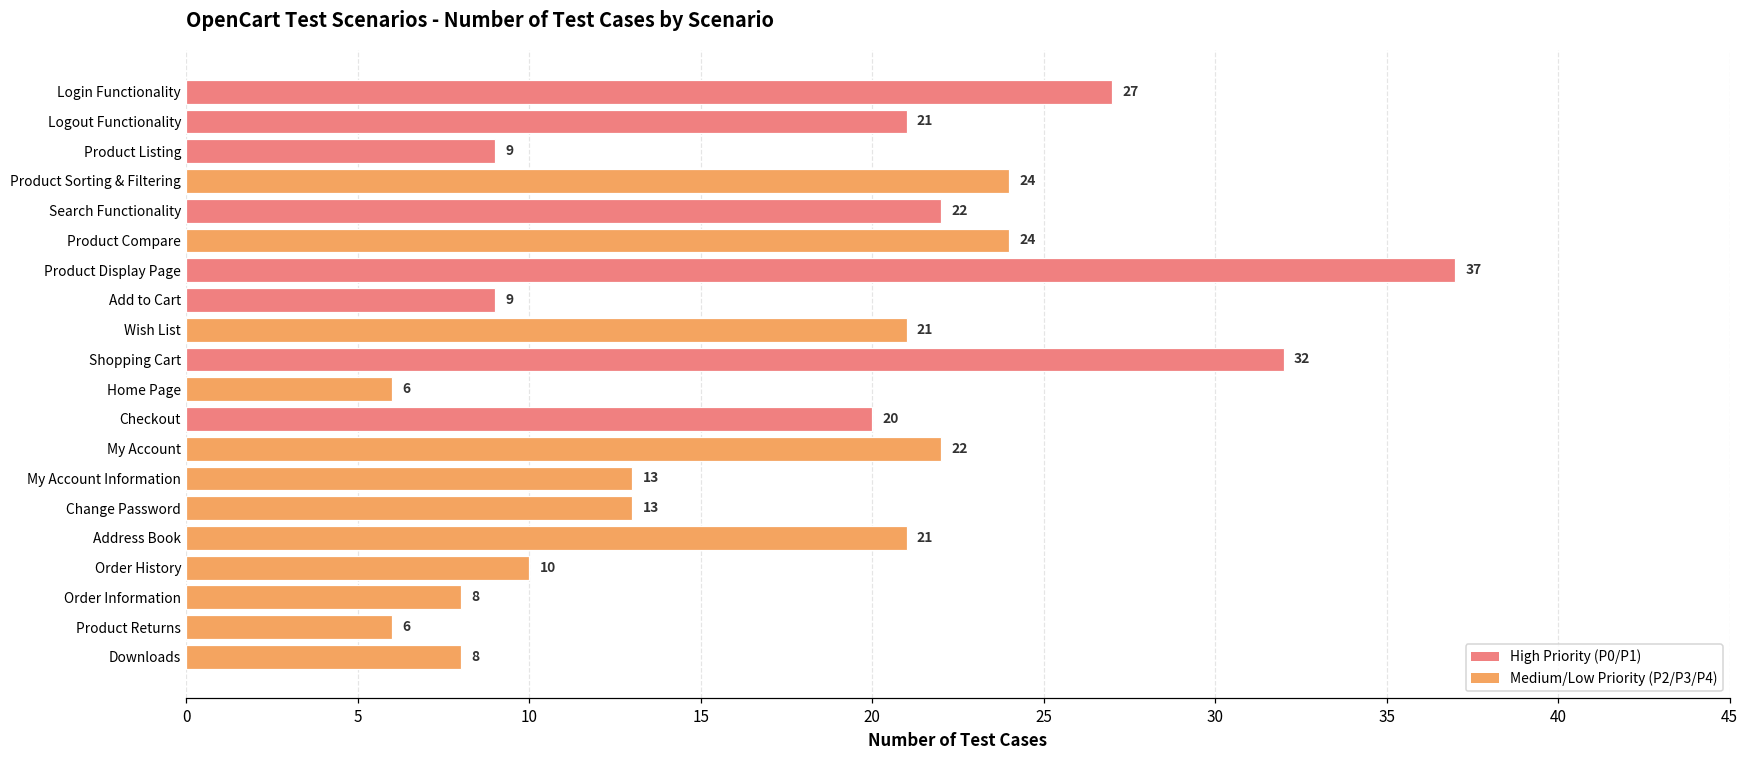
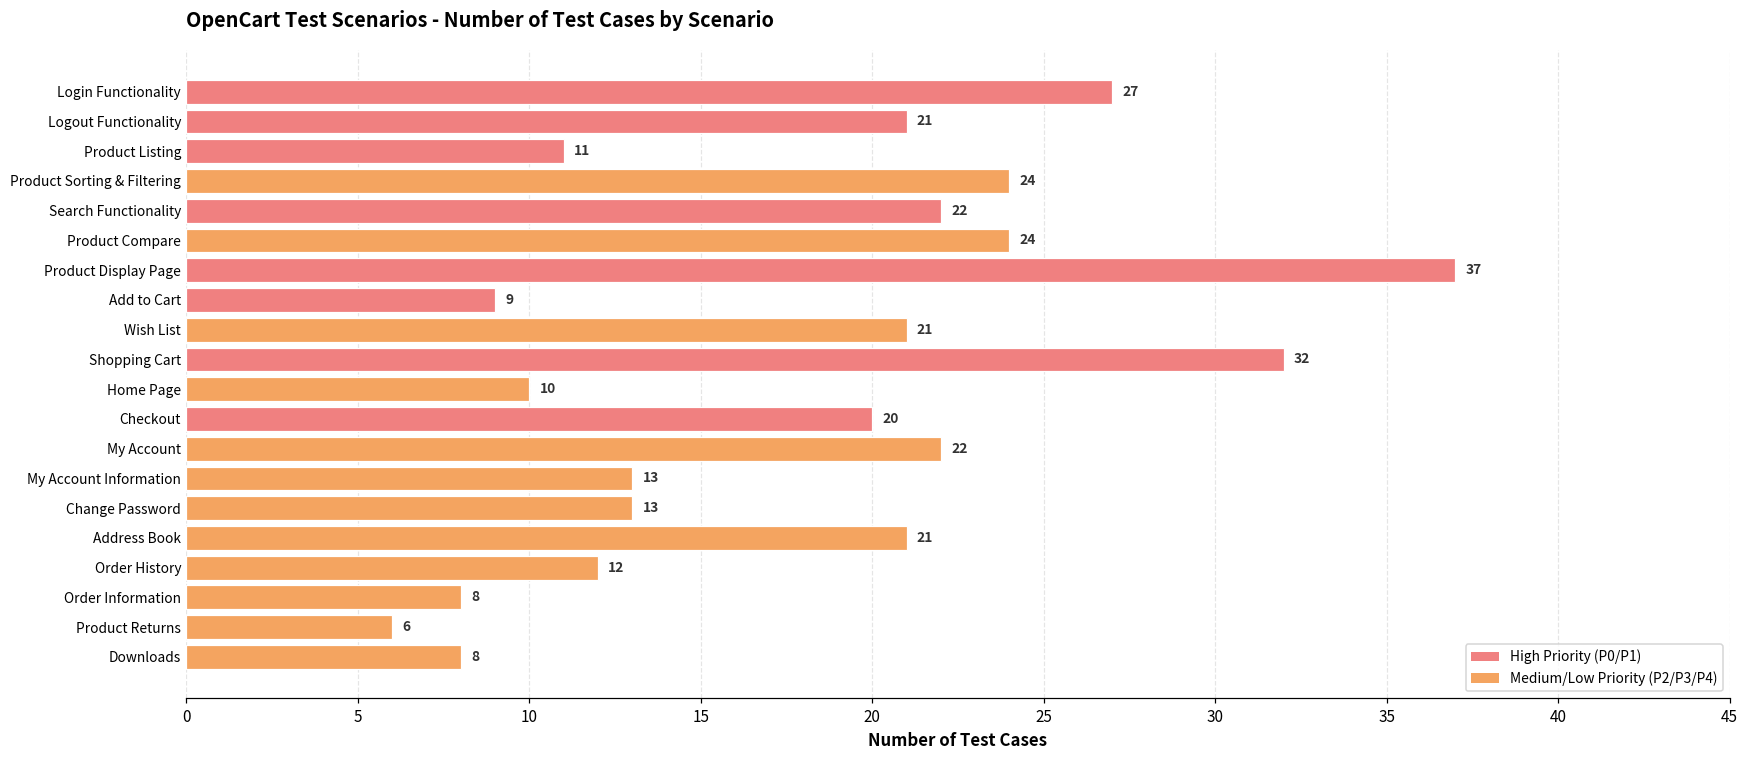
  {
    "Login Functionality": 27,
    "Logout Functionality": 21,
-   "Product Listing": 9,
+   "Product Listing": 11,
    "Product Sorting & Filtering": 24,
    "Search Functionality": 22,
    "Product Compare": 24,
    "Product Display Page": 37,
    "Add to Cart": 9,
    "Wish List": 21,
    "Shopping Cart": 32,
-   "Home Page": 6,
+   "Home Page": 10,
    "Checkout": 20,
    "My Account": 22,
    "My Account Information": 13,
    "Change Password": 13,
    "Address Book": 21,
-   "Order History": 10,
+   "Order History": 12,
    "Order Information": 8,
    "Product Returns": 6,
    "Downloads": 8
  }
